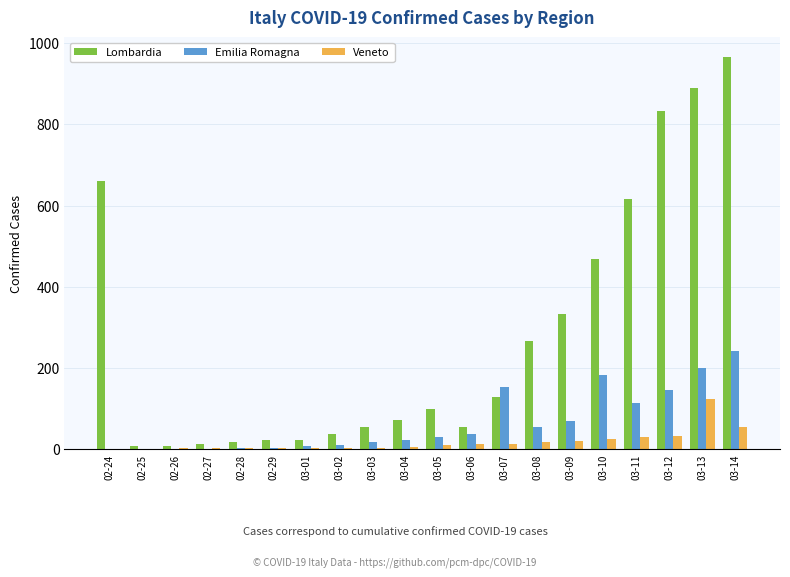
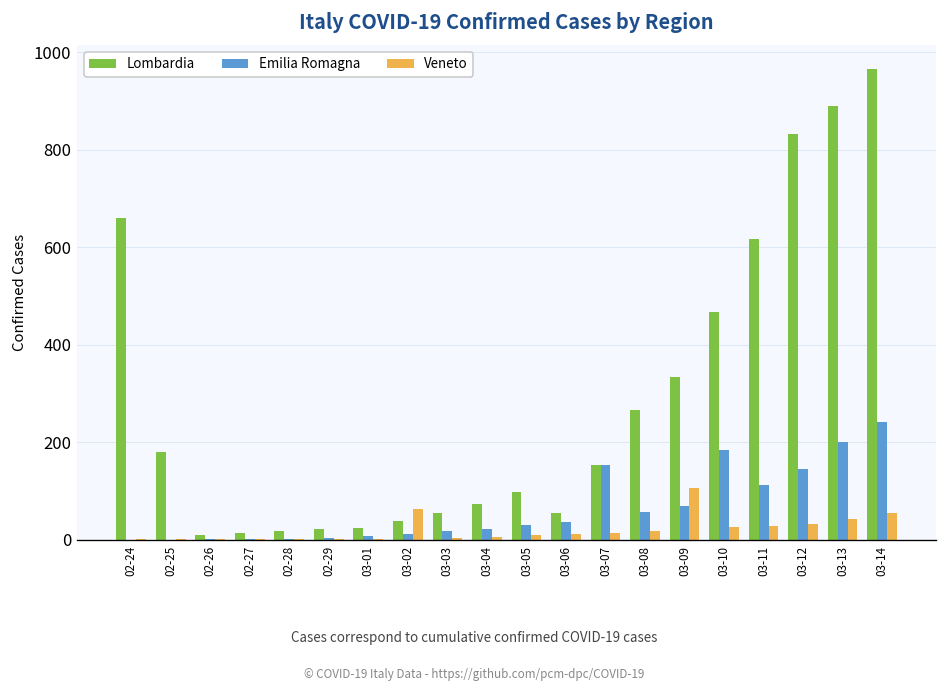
  {
    "Lombardia": {
      "02-24": 660,
-     "02-25": 10,
+     "02-25": 180,
      "02-26": 10,
      "02-27": 10,
      "02-28": 20,
      "02-29": 20,
      "03-01": 20,
      "03-02": 40,
      "03-03": 60,
      "03-04": 70,
      "03-05": 100,
      "03-06": 50,
-     "03-07": 130,
+     "03-07": 150,
      "03-08": 270,
      "03-09": 330,
      "03-10": 470,
      "03-11": 620,
      "03-12": 830,
      "03-13": 890,
      "03-14": 970
    },
    "Emilia Romagna": {
      "02-24": 0,
      "02-25": 0,
      "03-01": 10,
      "03-02": 10,
      "03-03": 20,
      "03-04": 20,
      "03-05": 30,
      "03-06": 40,
      "03-07": 150,
      "03-08": 60,
      "03-09": 70,
      "03-10": 180,
      "03-11": 110,
      "03-12": 150,
      "03-13": 200,
      "03-14": 240
    },
    "Veneto": {
-     "03-02": 0,
+     "03-02": 60,
      "03-05": 10,
      "03-06": 10,
      "03-07": 10,
      "03-08": 20,
-     "03-09": 20,
+     "03-09": 110,
      "03-10": 30,
      "03-11": 30,
      "03-12": 30,
-     "03-13": 120,
+     "03-13": 40,
      "03-14": 60
    }
  }
